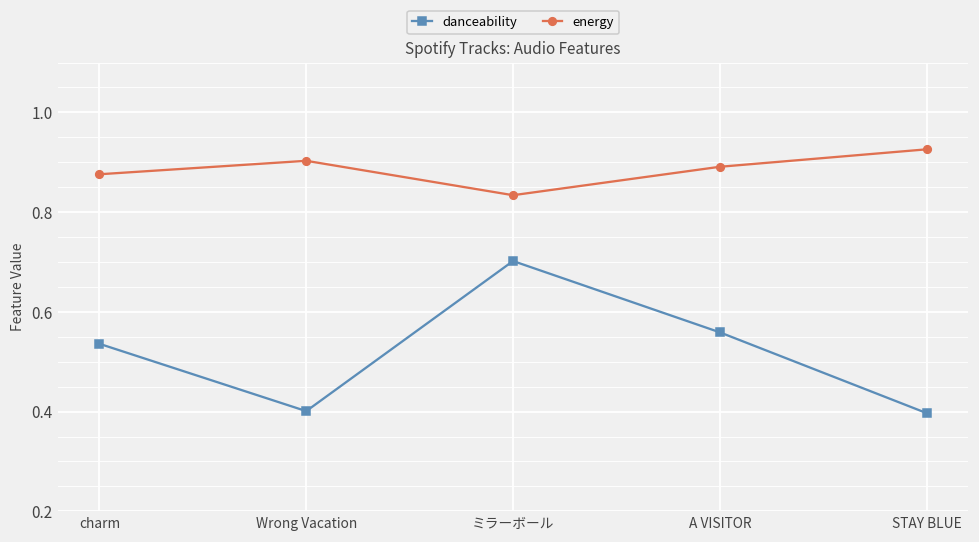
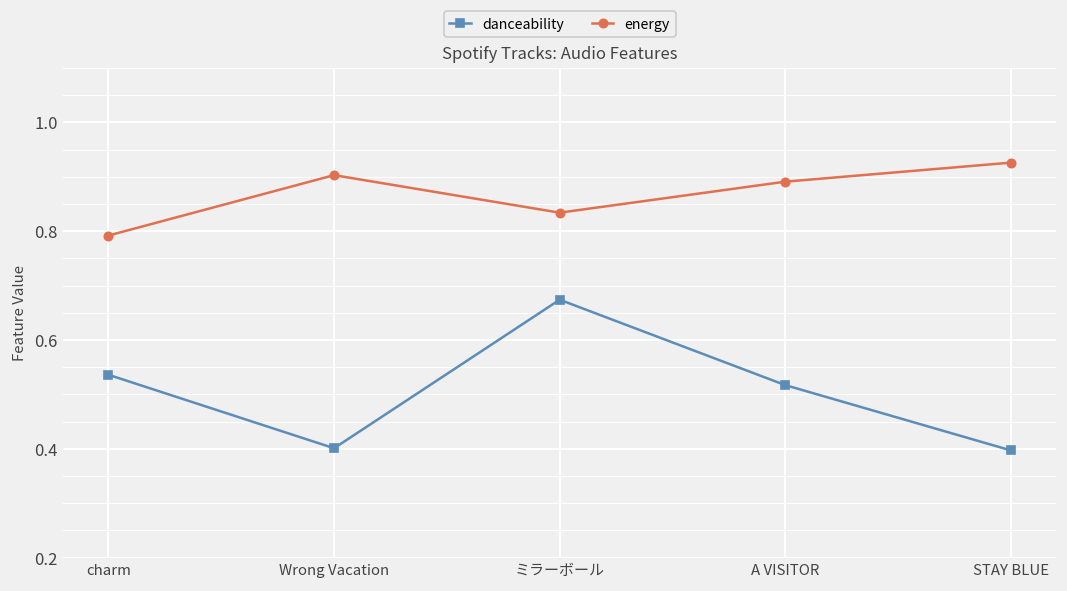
  {
    "danceability": {
      "charm": 0.54,
      "Wrong Vacation": 0.40,
-     "ミラーボール": 0.70,
-     "A VISITOR": 0.56,
+     "ミラーボール": 0.67,
+     "A VISITOR": 0.52,
      "STAY BLUE": 0.40
    },
    "energy": {
-     "charm": 0.88,
+     "charm": 0.79,
      "Wrong Vacation": 0.90,
      "ミラーボール": 0.83,
      "A VISITOR": 0.89,
      "STAY BLUE": 0.93
    }
  }
